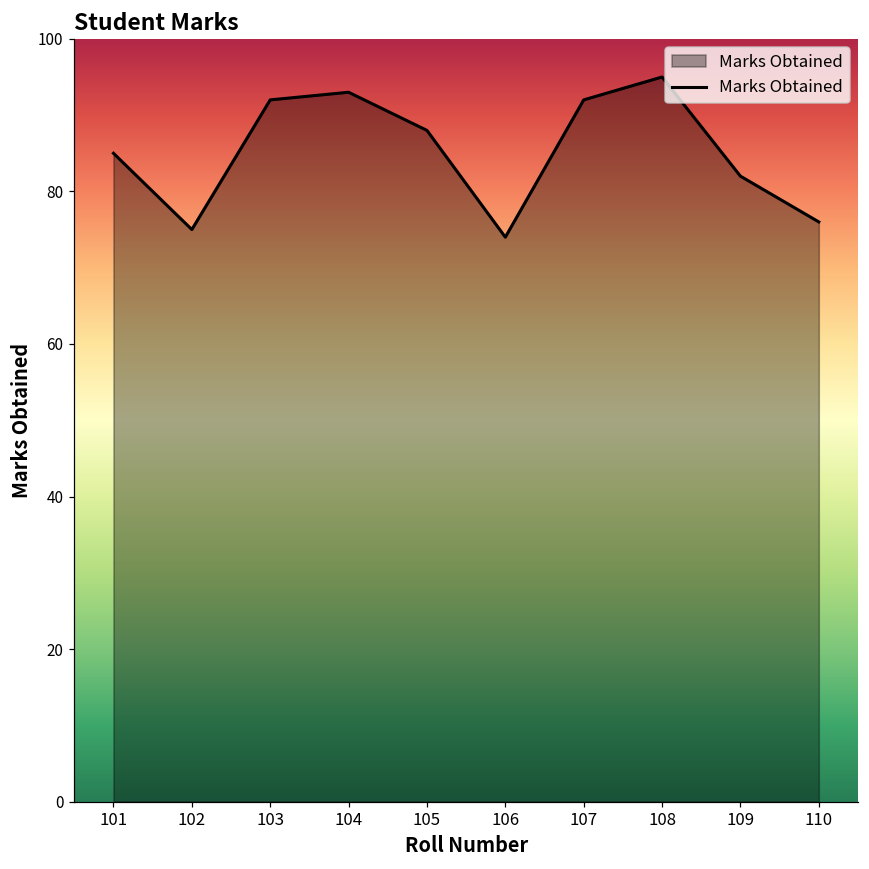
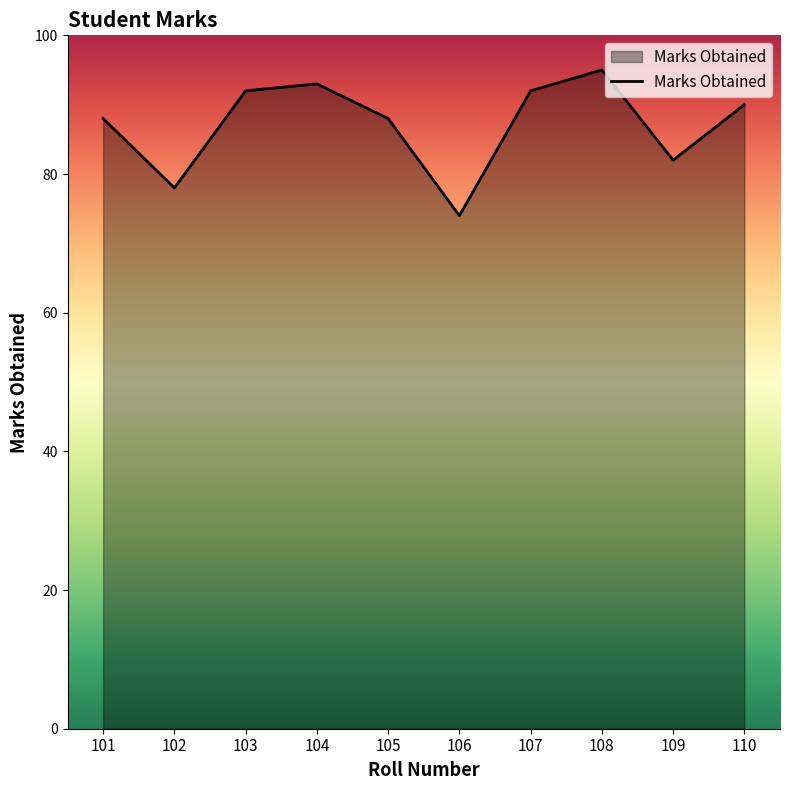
  {
-   "101": 85,
-   "102": 75,
+   "101": 88,
+   "102": 78,
    "103": 92,
    "104": 93,
    "105": 88,
    "106": 74,
    "107": 92,
    "108": 95,
    "109": 82,
-   "110": 76
+   "110": 90
  }
